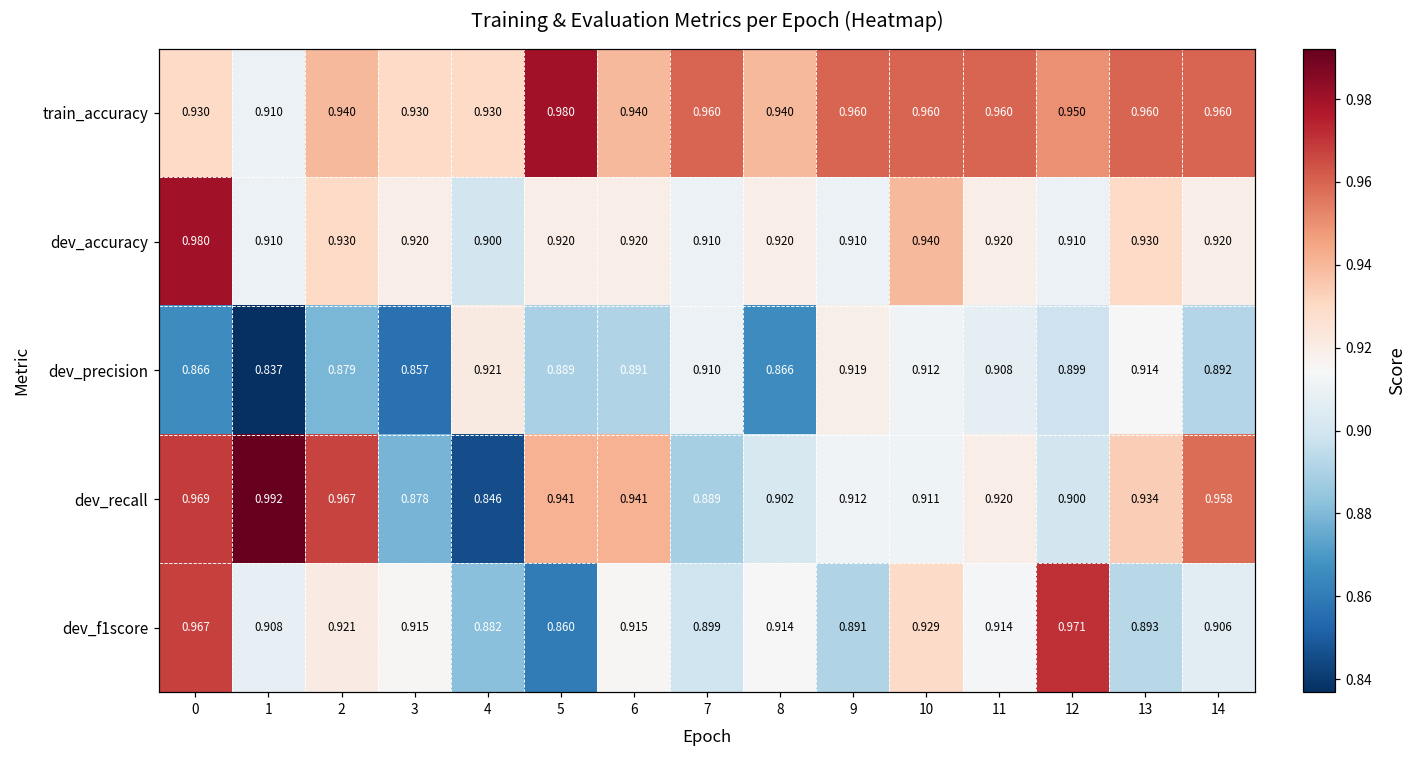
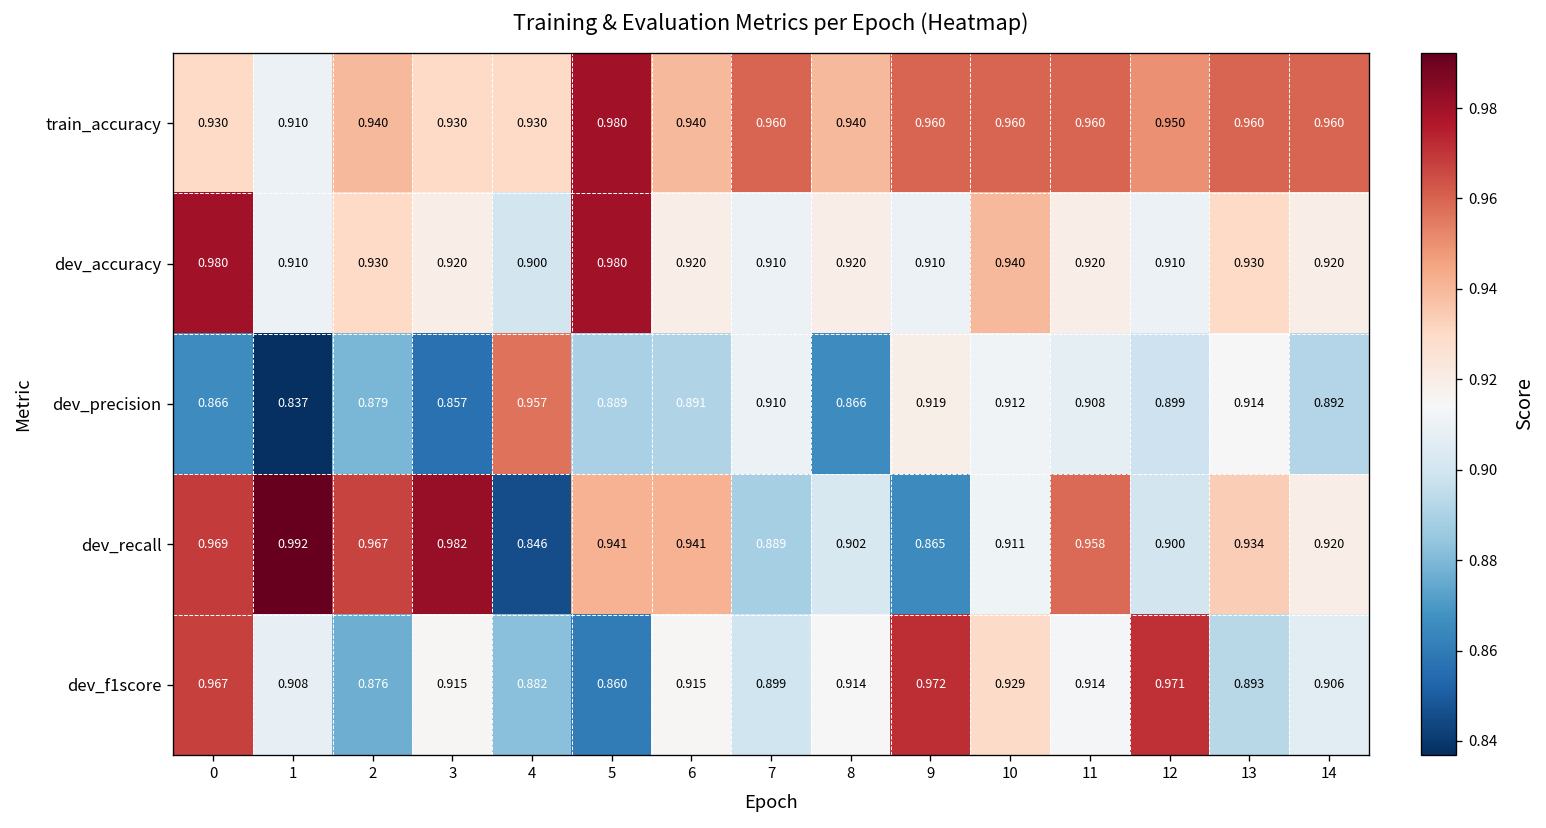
  {
    "train_accuracy": {
      "0": 0.930,
      "1": 0.910,
      "2": 0.940,
      "3": 0.930,
      "4": 0.930,
      "5": 0.980,
      "6": 0.940,
      "7": 0.960,
      "8": 0.940,
      "9": 0.960,
      "10": 0.960,
      "11": 0.960,
      "12": 0.950,
      "13": 0.960,
      "14": 0.960
    },
    "dev_accuracy": {
      "0": 0.980,
      "1": 0.910,
      "2": 0.930,
      "3": 0.920,
      "4": 0.900,
-     "5": 0.920,
+     "5": 0.980,
      "6": 0.920,
      "7": 0.910,
      "8": 0.920,
      "9": 0.910,
      "10": 0.940,
      "11": 0.920,
      "12": 0.910,
      "13": 0.930,
      "14": 0.920
    },
    "dev_precision": {
      "0": 0.866,
      "1": 0.837,
      "2": 0.879,
      "3": 0.857,
-     "4": 0.921,
+     "4": 0.957,
      "5": 0.889,
      "6": 0.891,
      "7": 0.910,
      "8": 0.866,
      "9": 0.919,
      "10": 0.912,
      "11": 0.908,
      "12": 0.899,
      "13": 0.914,
      "14": 0.892
    },
    "dev_recall": {
      "0": 0.969,
      "1": 0.992,
      "2": 0.967,
-     "3": 0.878,
+     "3": 0.982,
      "4": 0.846,
      "5": 0.941,
      "6": 0.941,
      "7": 0.889,
      "8": 0.902,
-     "9": 0.912,
+     "9": 0.865,
      "10": 0.911,
-     "11": 0.920,
+     "11": 0.958,
      "12": 0.900,
      "13": 0.934,
-     "14": 0.958
+     "14": 0.920
    },
    "dev_f1score": {
      "0": 0.967,
      "1": 0.908,
-     "2": 0.921,
+     "2": 0.876,
      "3": 0.915,
      "4": 0.882,
      "5": 0.860,
      "6": 0.915,
      "7": 0.899,
      "8": 0.914,
-     "9": 0.891,
+     "9": 0.972,
      "10": 0.929,
      "11": 0.914,
      "12": 0.971,
      "13": 0.893,
      "14": 0.906
    }
  }
